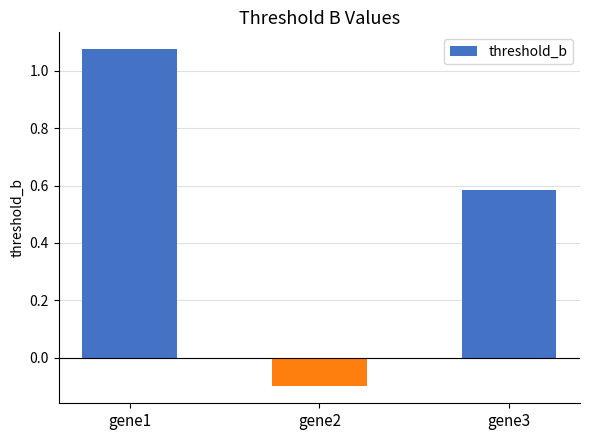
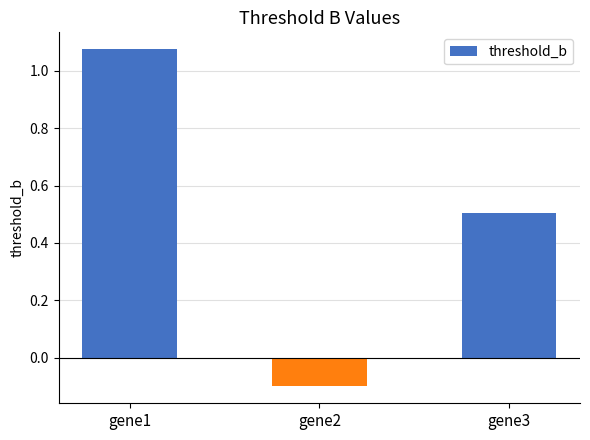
  {
    "gene1": 1.08,
    "gene2": -0.10,
-   "gene3": 0.59
+   "gene3": 0.51
  }
